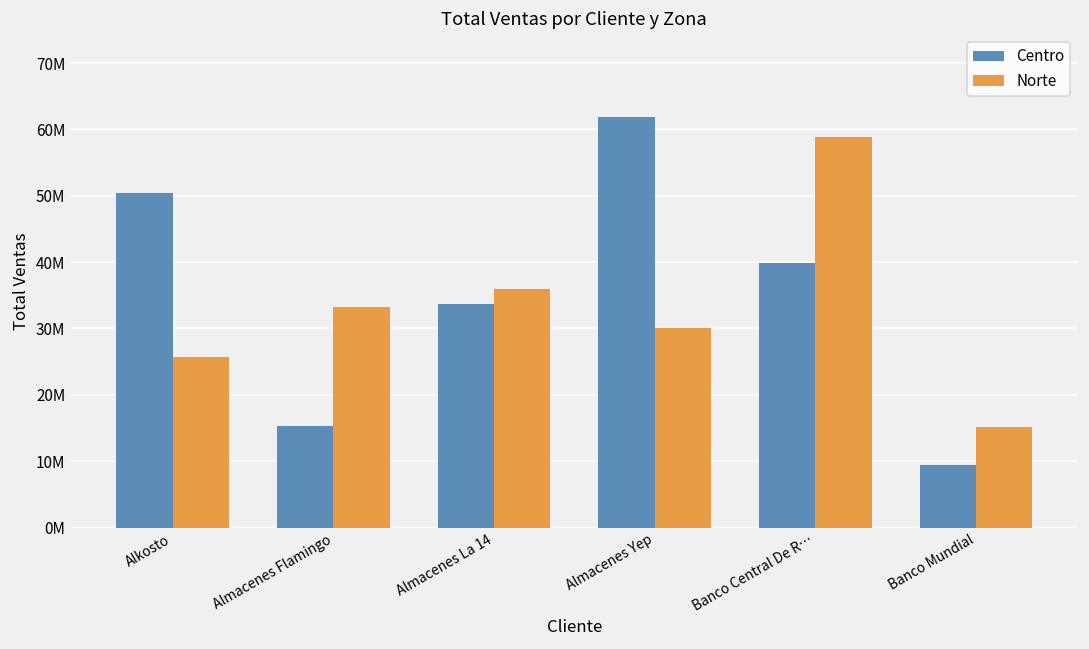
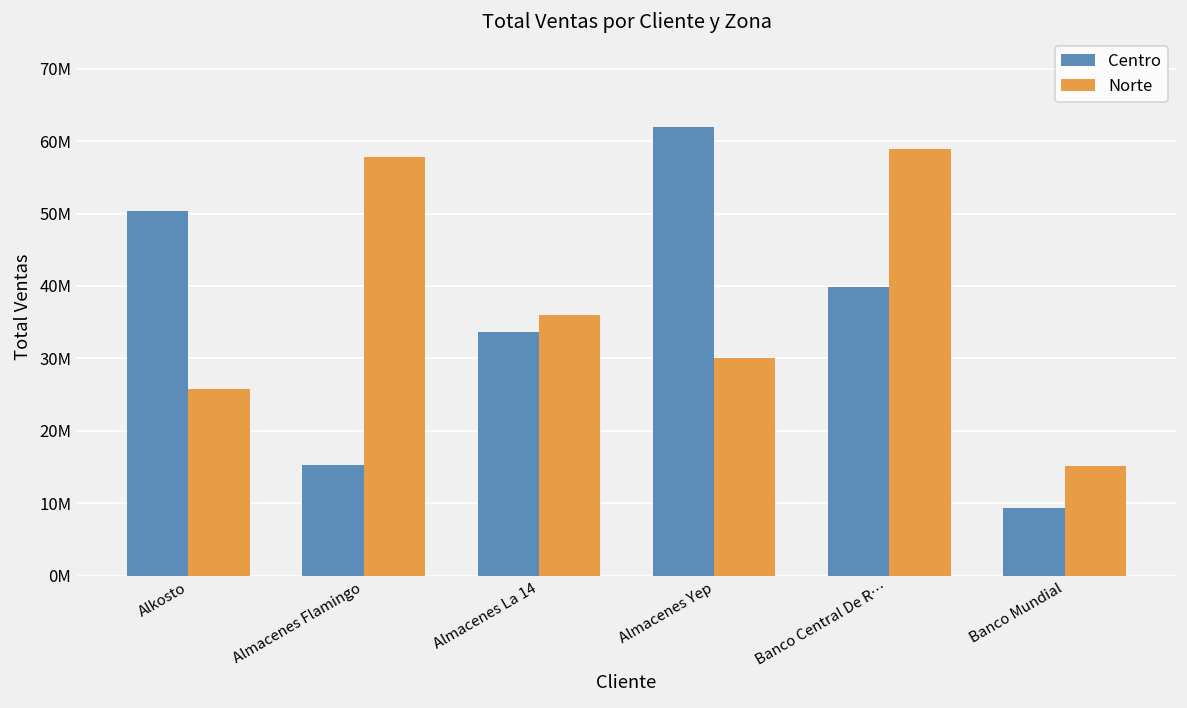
  {
    "Centro": {
      "Alkosto": 50000000,
      "Almacenes Flamingo": 15000000,
      "Almacenes La 14": 34000000,
      "Almacenes Yep": 62000000,
      "Banco Central De R…": 40000000,
      "Banco Mundial": 9000000
    },
    "Norte": {
      "Alkosto": 26000000,
-     "Almacenes Flamingo": 33000000,
+     "Almacenes Flamingo": 58000000,
      "Almacenes La 14": 36000000,
      "Almacenes Yep": 30000000,
      "Banco Central De R…": 59000000,
      "Banco Mundial": 15000000
    }
  }
